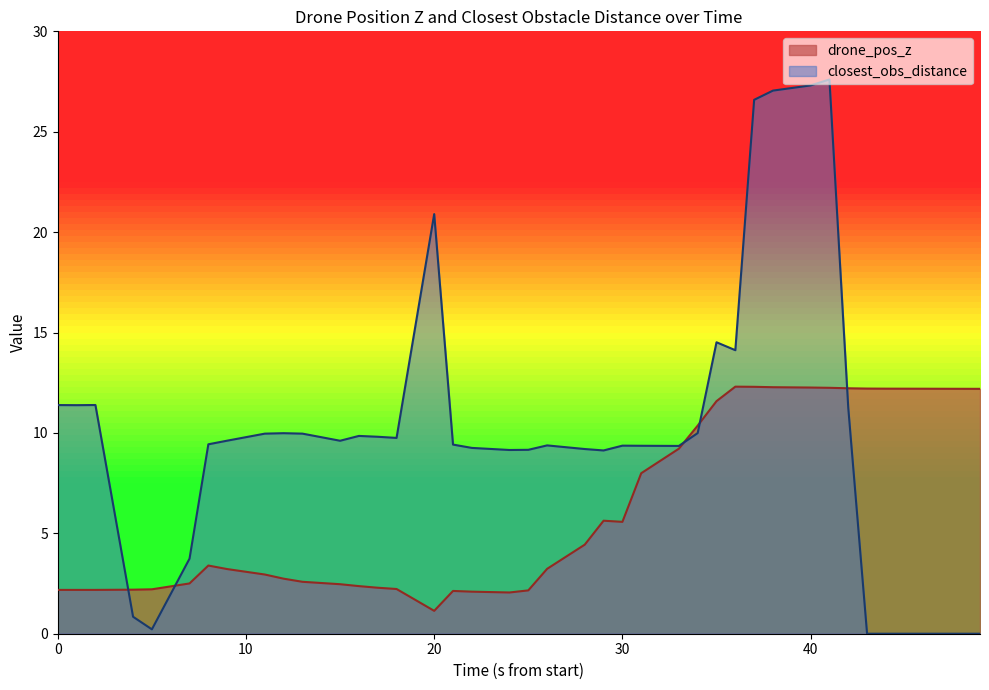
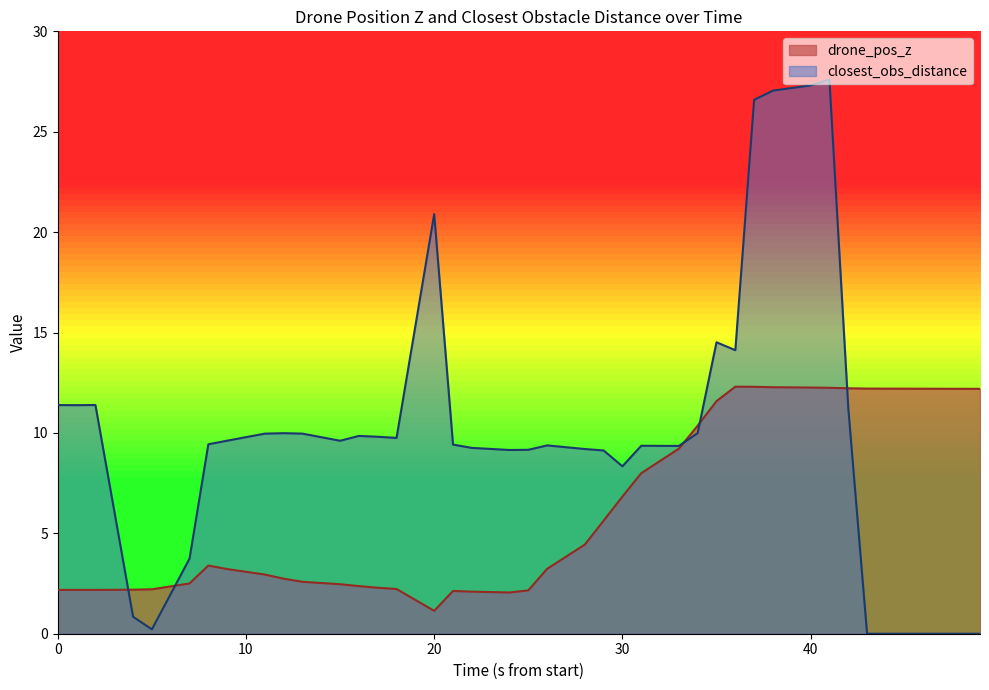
  {
    "drone_pos_z": {
      "0": 2.2,
      "20": 1.1,
-     "30": 5.6,
+     "30": 6.8,
      "40": 12.3
    },
    "closest_obs_distance": {
      "0": 11.4,
      "20": 20.9,
-     "30": 9.4,
+     "30": 8.3,
      "40": 27.3
    }
  }
